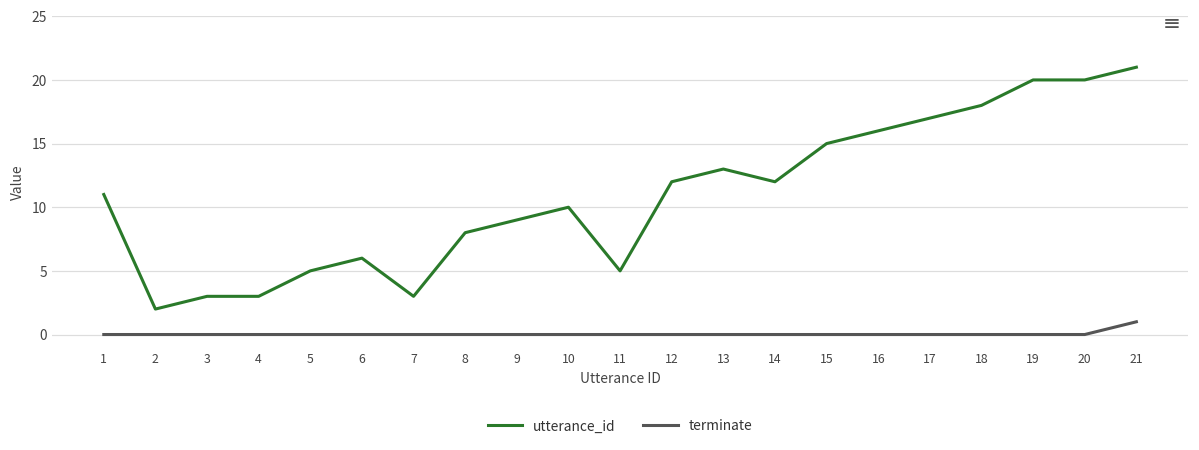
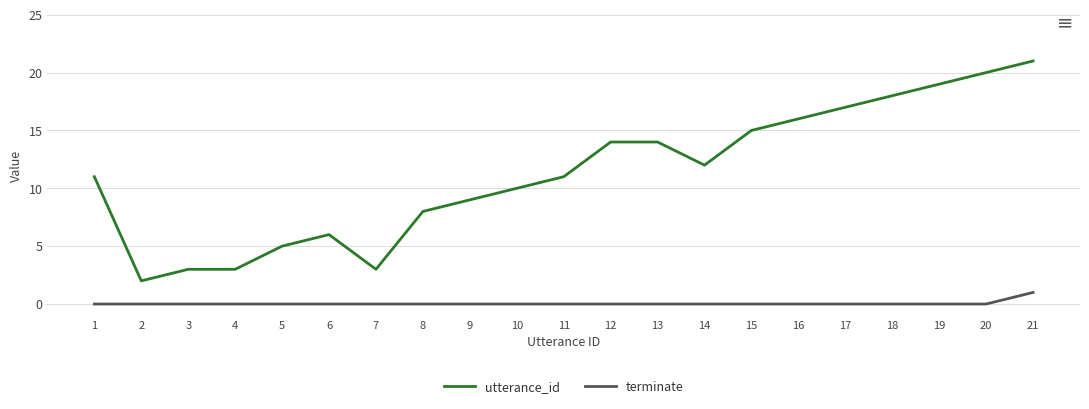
  {
    "utterance_id": {
      "1": 11,
      "2": 2,
      "3": 3,
      "4": 3,
      "5": 5,
      "6": 6,
      "7": 3,
      "8": 8,
      "9": 9,
      "10": 10,
-     "11": 5,
-     "12": 12,
-     "13": 13,
+     "11": 11,
+     "12": 14,
+     "13": 14,
      "14": 12,
      "15": 15,
      "16": 16,
      "17": 17,
      "18": 18,
-     "19": 20,
+     "19": 19,
      "20": 20,
      "21": 21
    },
    "terminate": {
      "1": 0,
      "2": 0,
      "3": 0,
      "4": 0,
      "5": 0,
      "6": 0,
      "7": 0,
      "8": 0,
      "9": 0,
      "10": 0,
      "11": 0,
      "12": 0,
      "13": 0,
      "14": 0,
      "15": 0,
      "16": 0,
      "17": 0,
      "18": 0,
      "19": 0,
      "20": 0,
      "21": 1
    }
  }
